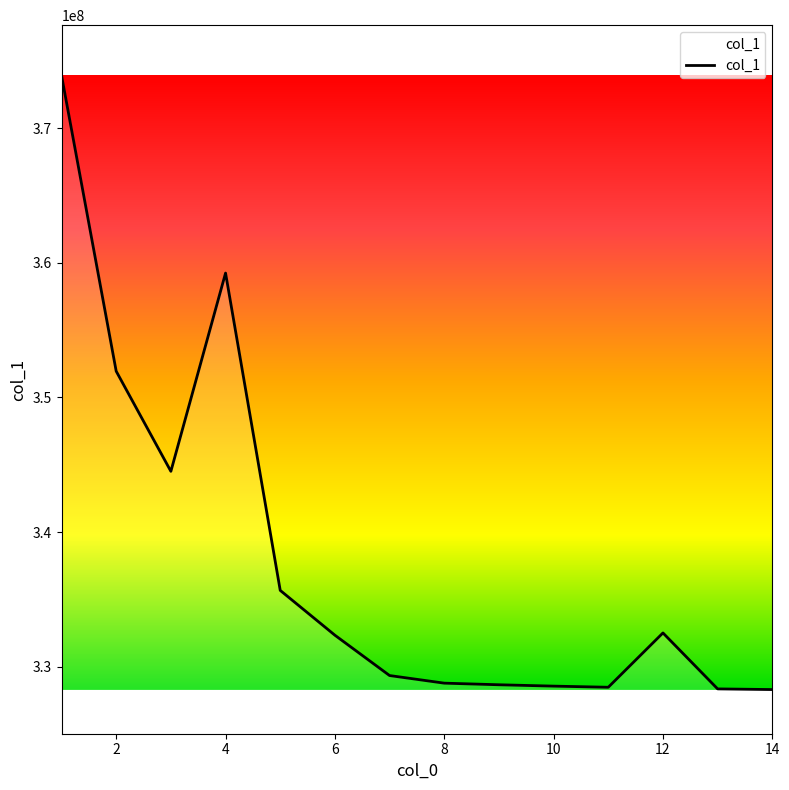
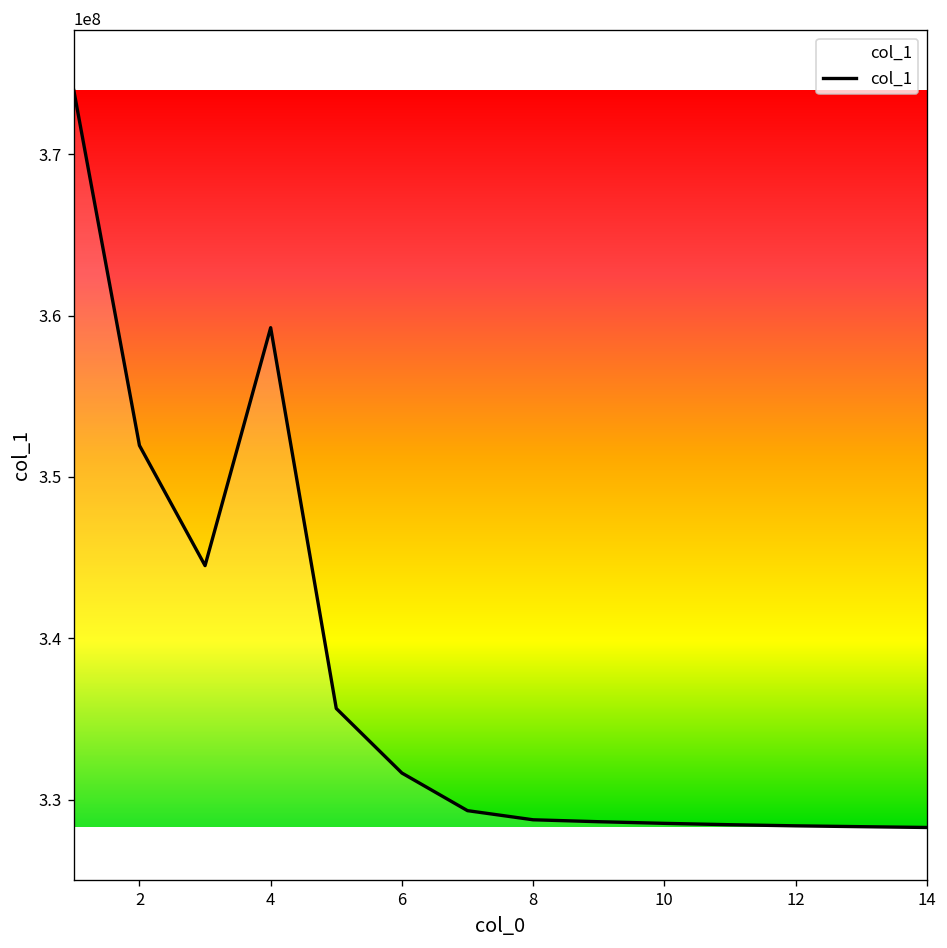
  {
    "2": 352000000,
    "4": 359300000,
-   "6": 332300000,
+   "6": 331700000,
    "8": 328800000,
    "10": 328500000,
-   "12": 332500000,
+   "12": 328400000,
    "14": 328300000
  }
